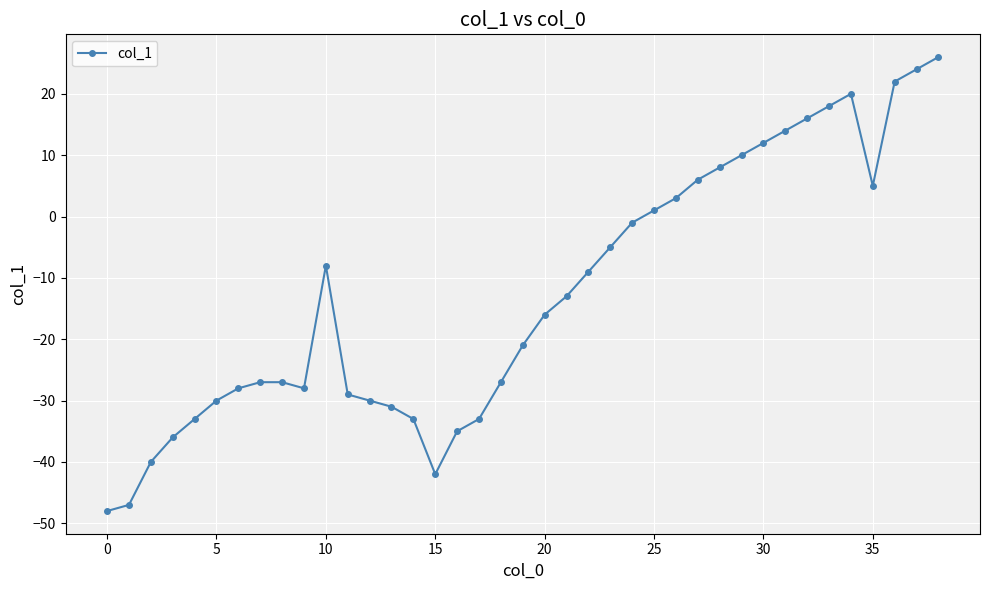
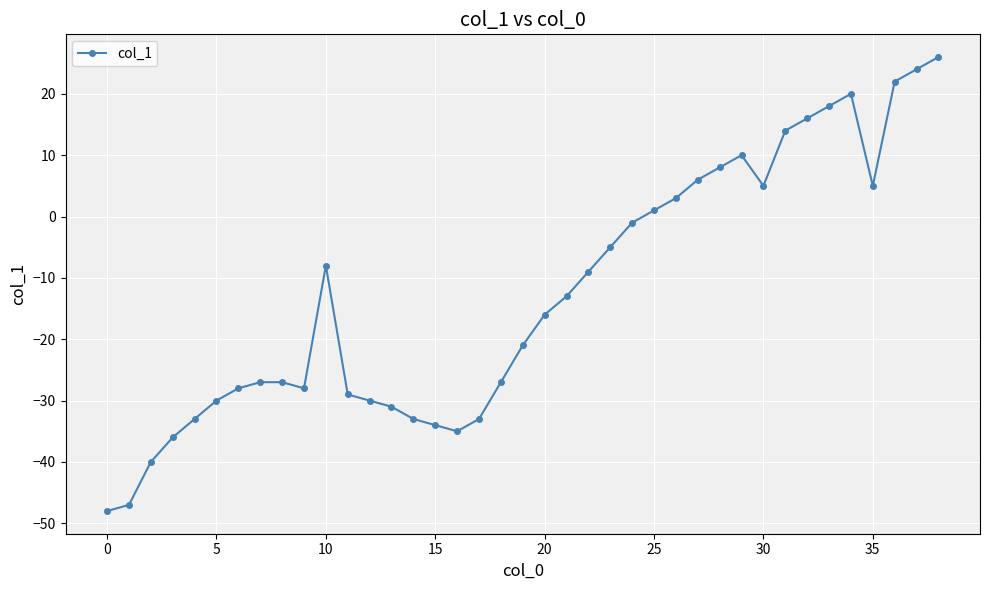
  {
    "0": -48,
    "5": -30,
    "10": -8,
-   "15": -42,
+   "15": -34,
    "20": -16,
    "25": 1,
-   "30": 12,
+   "30": 5,
    "35": 5
  }
